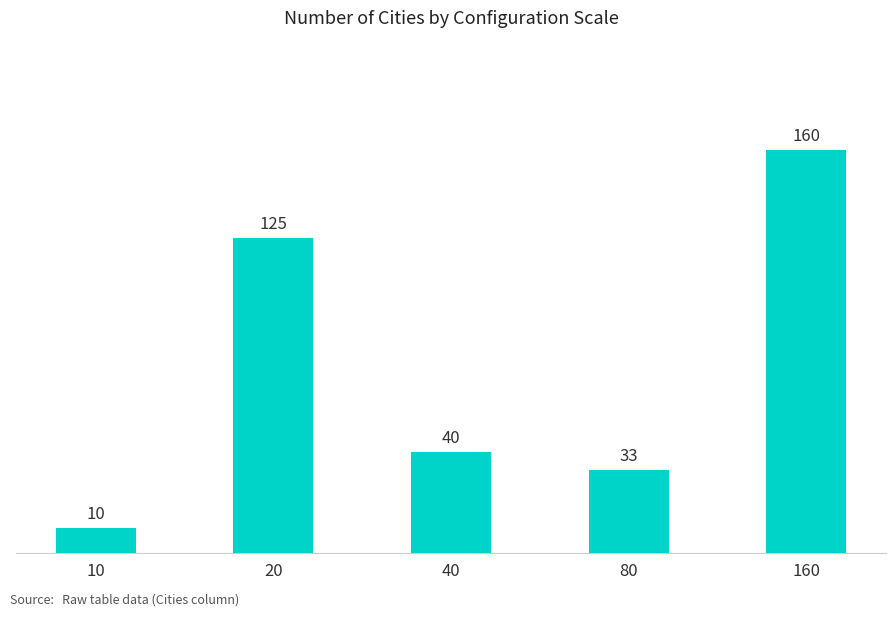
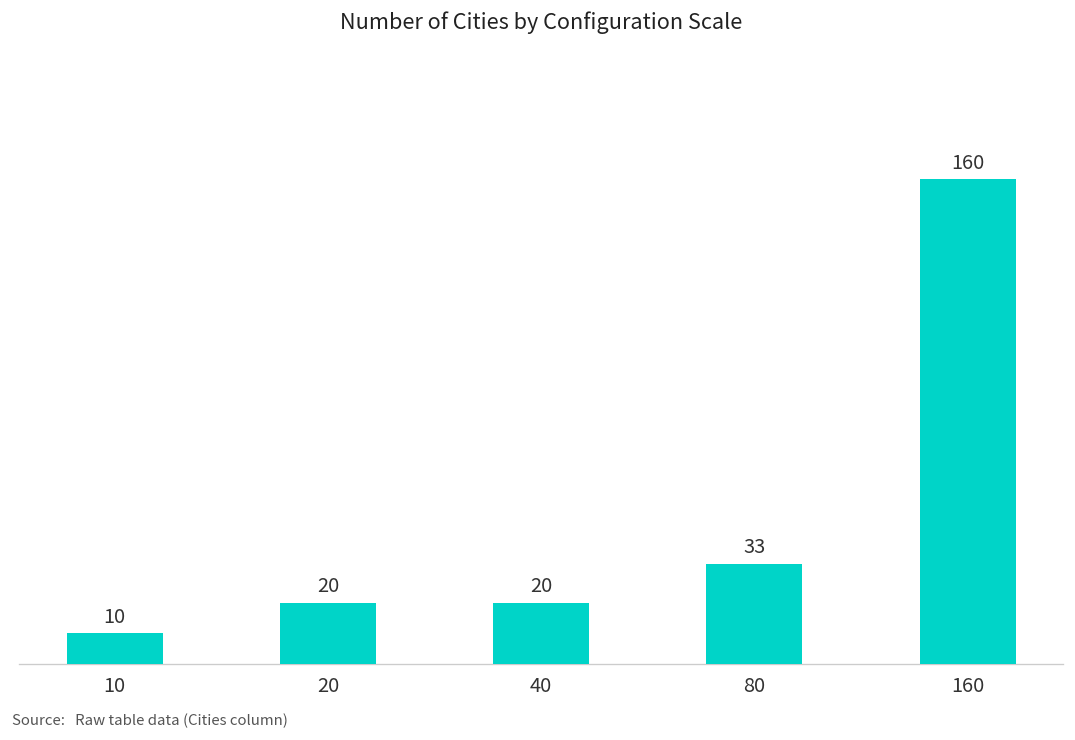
  {
    "10": 10,
-   "20": 125,
-   "40": 40,
+   "20": 20,
+   "40": 20,
    "80": 33,
    "160": 160
  }
